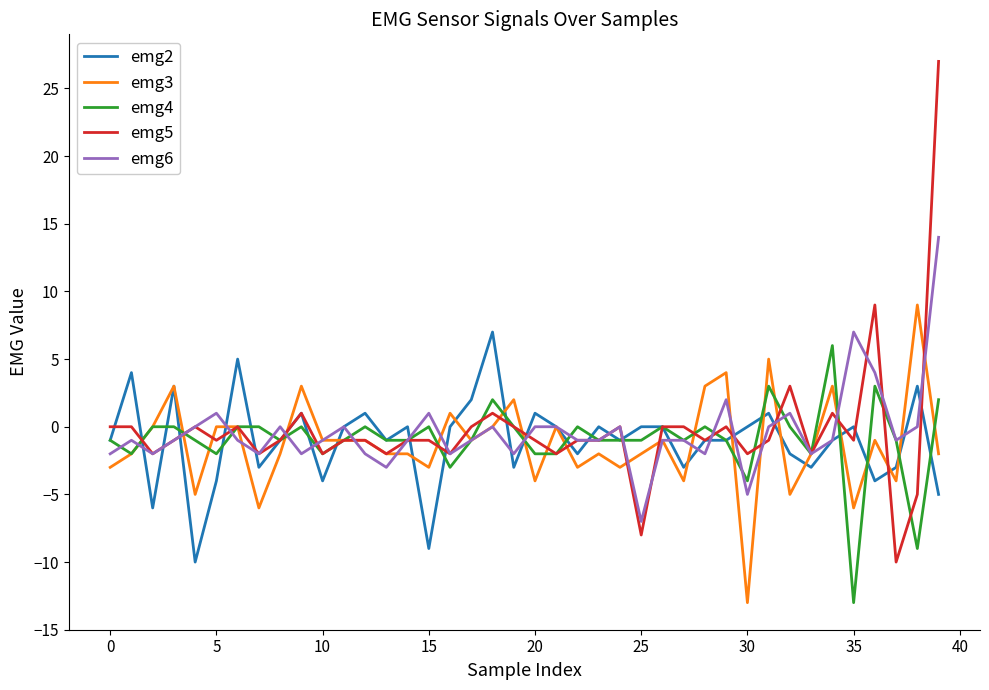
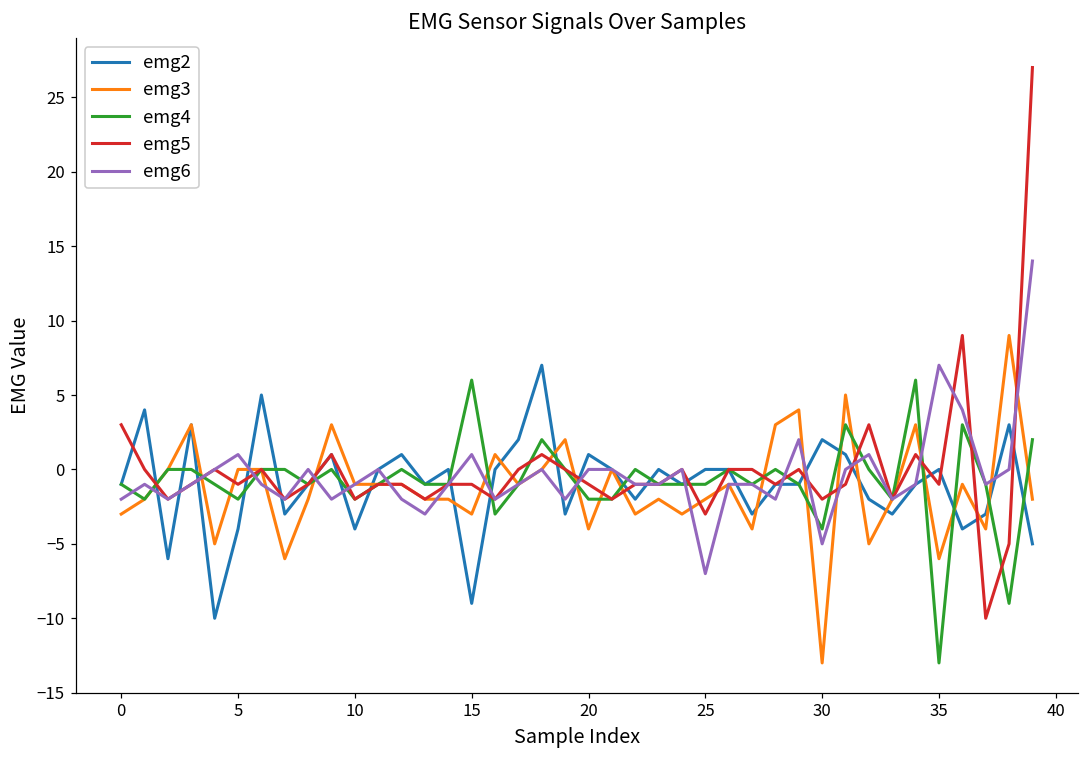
  {
    "emg2": {
      "5": -4,
      "10": -4,
      "15": -9,
      "20": 1,
      "25": 0,
-     "30": 0,
+     "30": 2,
      "35": 0
    },
    "emg3": {
      "0": -3,
      "5": 0,
      "15": -3,
      "20": -4,
      "25": -2,
      "30": -13,
      "35": -6
    },
    "emg4": {
      "5": -2,
-     "15": 0,
+     "15": 6,
      "20": -2,
      "25": -1,
      "30": -4,
      "35": -13
    },
    "emg5": {
-     "0": 0,
+     "0": 3,
      "5": -1,
      "15": -1,
      "20": -1,
-     "25": -8,
+     "25": -3,
      "30": -2,
      "35": -1
    },
    "emg6": {
      "0": -2,
      "5": 1,
      "15": 1,
      "20": 0,
      "25": -7,
      "30": -5,
      "35": 7
    }
  }
